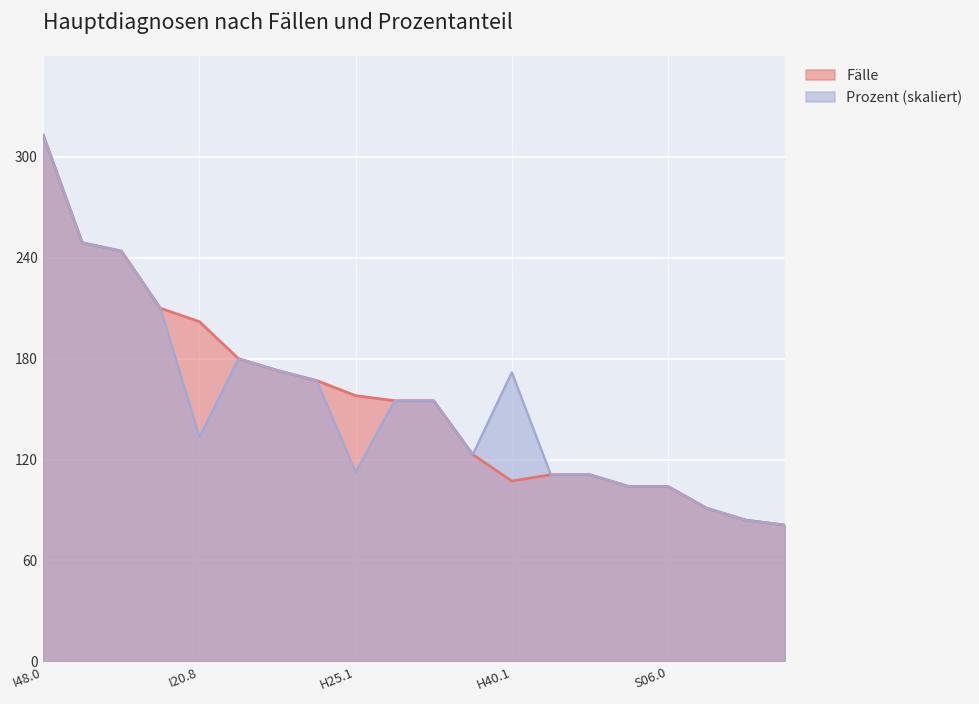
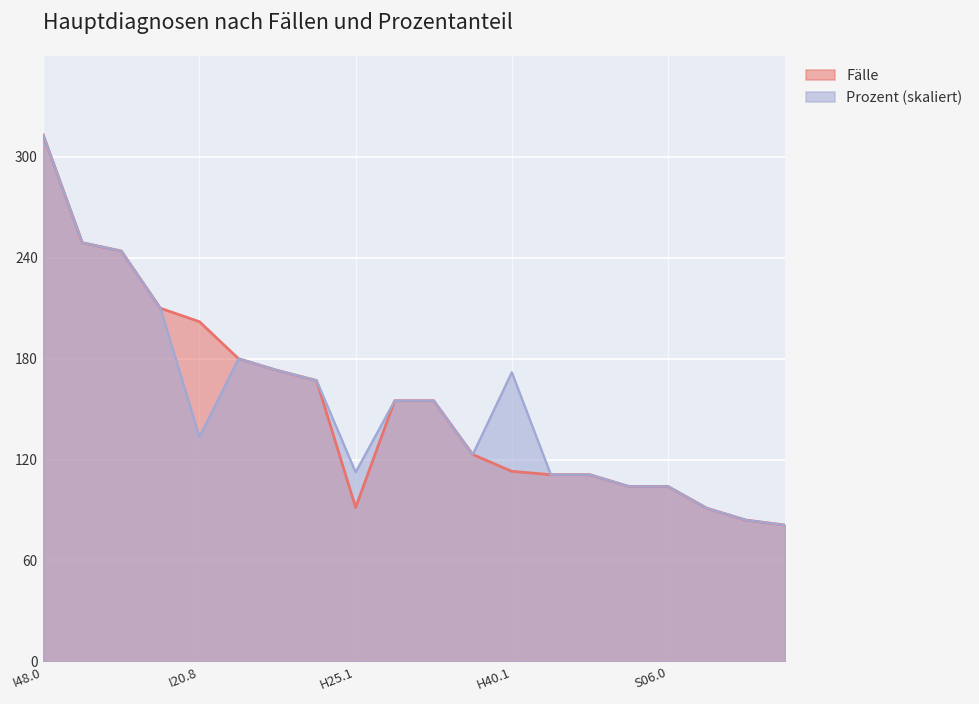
  {
    "Fälle": {
      "I20.8": 202,
-     "H25.1": 158,
-     "H40.1": 107
+     "H25.1": 92,
+     "H40.1": 113
    },
    "Prozent (skaliert)": {
      "I20.8": 133,
      "H25.1": 112,
      "H40.1": 172
    }
  }
